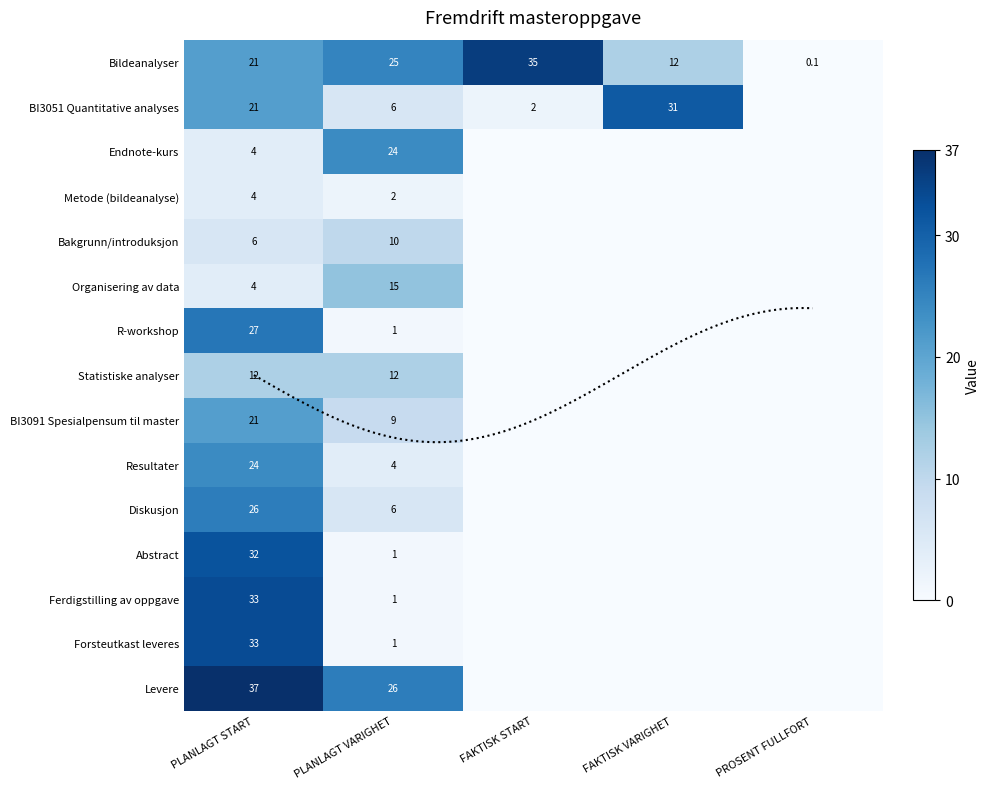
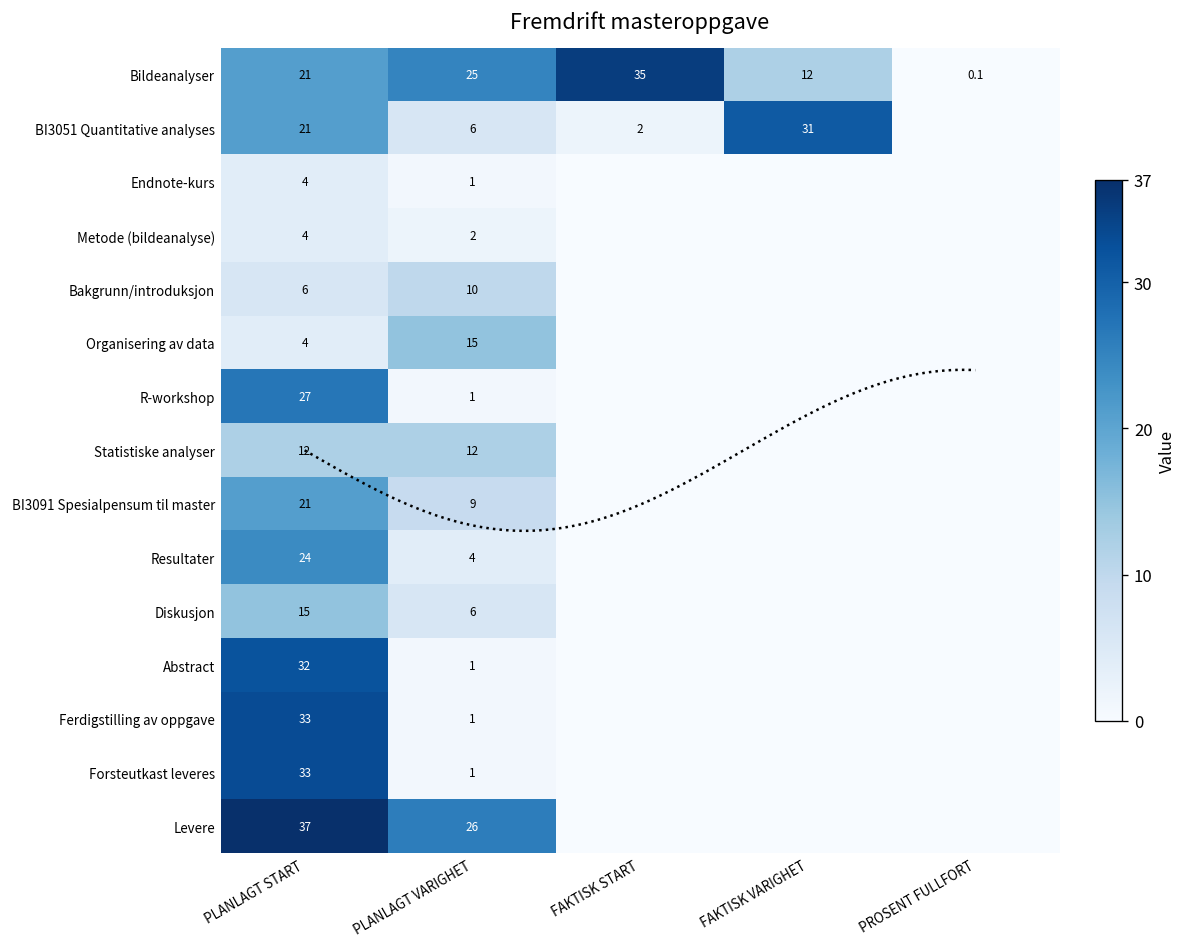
  {
    "Bildeanalyser": {
      "PLANLAGT START": 21,
      "PLANLAGT VARIGHET": 25,
      "FAKTISK START": 35,
      "FAKTISK VARIGHET": 12,
      "PROSENT FULLFORT": 0.1
    },
    "BI3051 Quantitative analyses": {
      "PLANLAGT START": 21,
      "PLANLAGT VARIGHET": 6,
      "FAKTISK START": 2,
      "FAKTISK VARIGHET": 31
    },
    "Endnote-kurs": {
      "PLANLAGT START": 4,
-     "PLANLAGT VARIGHET": 24
+     "PLANLAGT VARIGHET": 1
    },
    "Metode (bildeanalyse)": {
      "PLANLAGT START": 4,
      "PLANLAGT VARIGHET": 2
    },
    "Bakgrunn/introduksjon": {
      "PLANLAGT START": 6,
      "PLANLAGT VARIGHET": 10
    },
    "Organisering av data": {
      "PLANLAGT START": 4,
      "PLANLAGT VARIGHET": 15
    },
    "R-workshop": {
      "PLANLAGT START": 27,
      "PLANLAGT VARIGHET": 1
    },
    "Statistiske analyser": {
      "PLANLAGT VARIGHET": 12
    },
    "BI3091 Spesialpensum til master": {
      "PLANLAGT START": 21,
      "PLANLAGT VARIGHET": 9
    },
    "Resultater": {
      "PLANLAGT START": 24,
      "PLANLAGT VARIGHET": 4
    },
    "Diskusjon": {
-     "PLANLAGT START": 26,
+     "PLANLAGT START": 15,
      "PLANLAGT VARIGHET": 6
    },
    "Abstract": {
      "PLANLAGT START": 32,
      "PLANLAGT VARIGHET": 1
    },
    "Ferdigstilling av oppgave": {
      "PLANLAGT START": 33,
      "PLANLAGT VARIGHET": 1
    },
    "Forsteutkast leveres": {
      "PLANLAGT START": 33,
      "PLANLAGT VARIGHET": 1
    },
    "Levere": {
      "PLANLAGT START": 37,
      "PLANLAGT VARIGHET": 26
    }
  }
